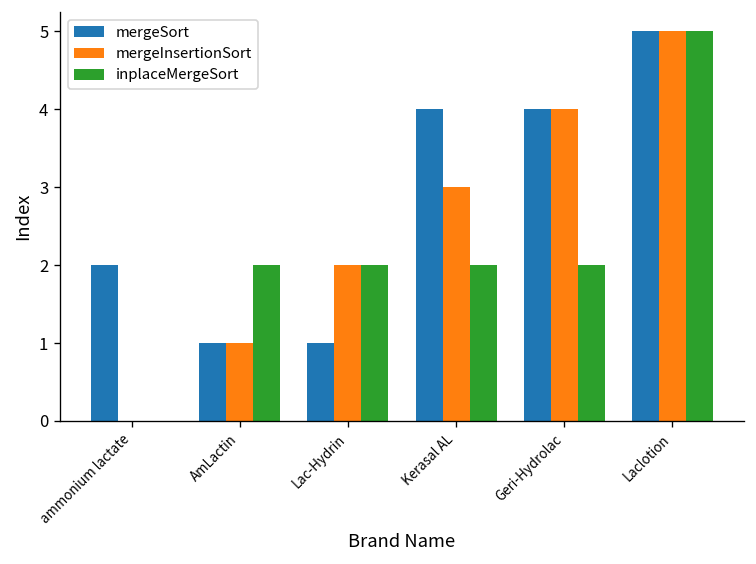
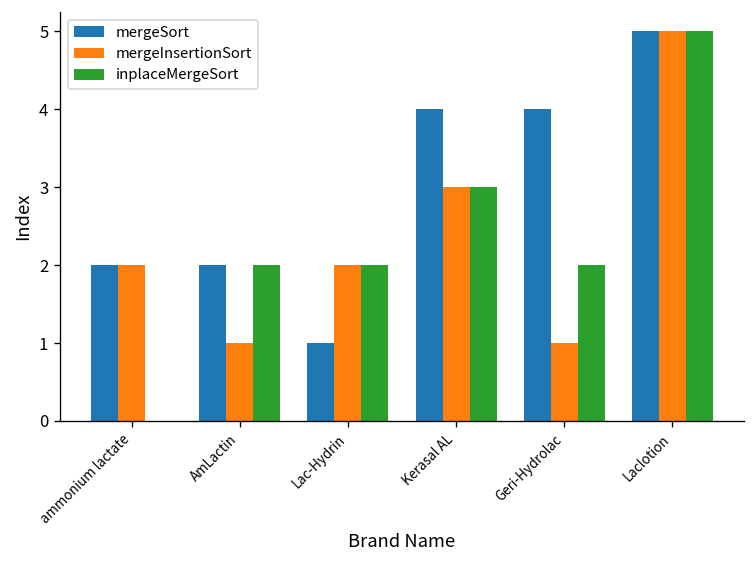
  {
    "mergeSort": {
      "ammonium lactate": 2,
-     "AmLactin": 1,
+     "AmLactin": 2,
      "Lac-Hydrin": 1,
      "Kerasal AL": 4,
      "Geri-Hydrolac": 4,
      "Laclotion": 5
    },
    "mergeInsertionSort": {
-     "ammonium lactate": 0,
+     "ammonium lactate": 2,
      "AmLactin": 1,
      "Lac-Hydrin": 2,
      "Kerasal AL": 3,
-     "Geri-Hydrolac": 4,
+     "Geri-Hydrolac": 1,
      "Laclotion": 5
    },
    "inplaceMergeSort": {
      "ammonium lactate": 0,
      "AmLactin": 2,
      "Lac-Hydrin": 2,
-     "Kerasal AL": 2,
+     "Kerasal AL": 3,
      "Geri-Hydrolac": 2,
      "Laclotion": 5
    }
  }
